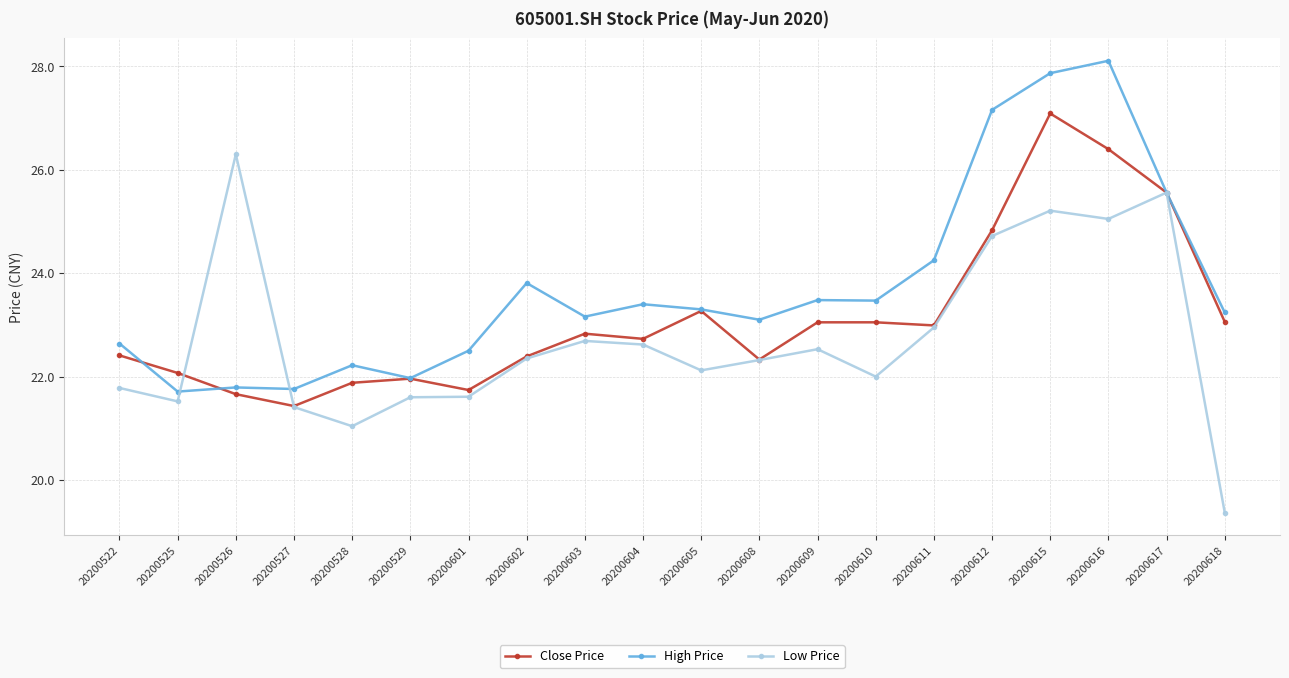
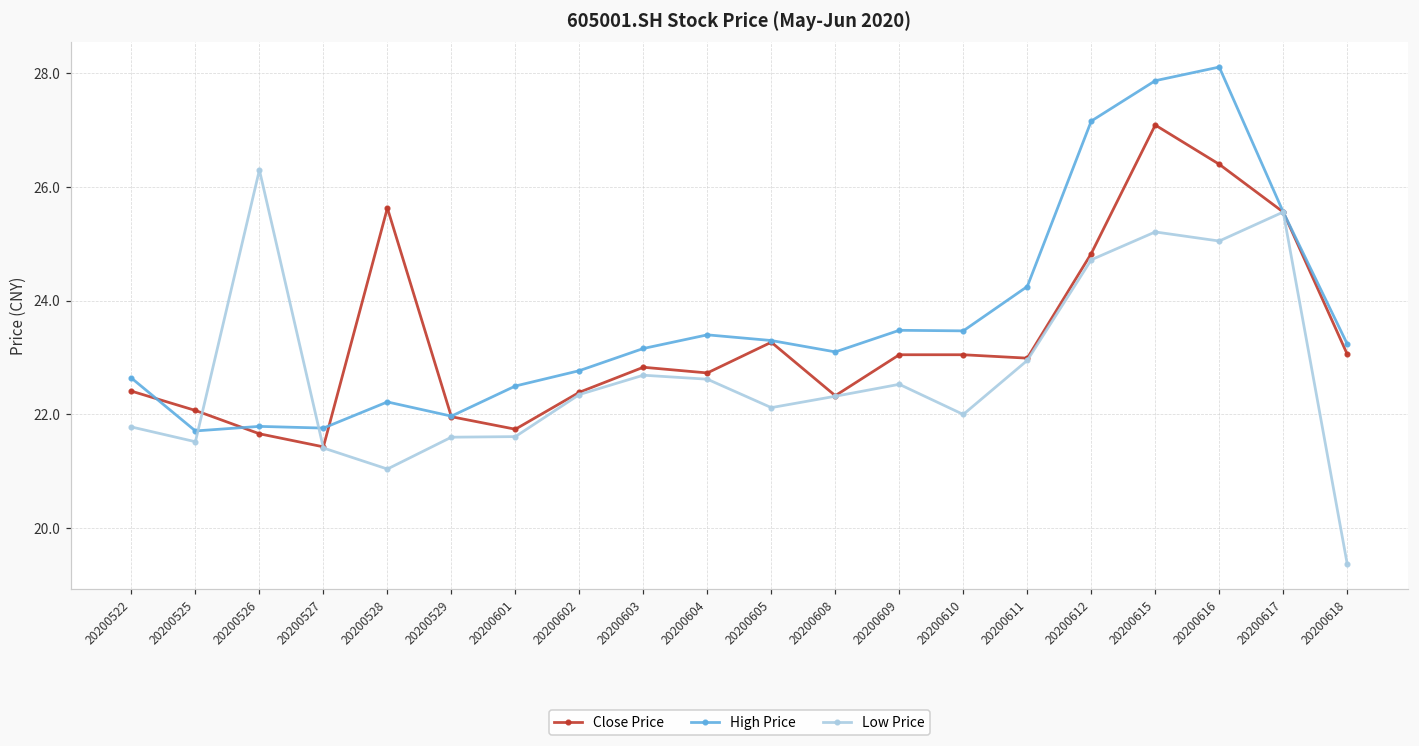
  {
    "Close Price": {
      "20200522": 22.4,
      "20200525": 22.1,
      "20200526": 21.7,
-     "20200528": 21.9,
+     "20200528": 25.6,
      "20200601": 21.7,
      "20200603": 22.8,
      "20200604": 22.7,
      "20200609": 23.1,
      "20200610": 23.1,
      "20200612": 24.8,
      "20200615": 27.1,
      "20200616": 26.4,
      "20200618": 23.1
    },
    "High Price": {
      "20200522": 22.6,
      "20200525": 21.7,
      "20200526": 21.8,
      "20200527": 21.8,
      "20200528": 22.2,
      "20200601": 22.5,
-     "20200602": 23.8,
+     "20200602": 22.8,
      "20200603": 23.2,
      "20200604": 23.4,
      "20200608": 23.1,
      "20200609": 23.5,
      "20200610": 23.5,
      "20200611": 24.3,
      "20200612": 27.2,
      "20200615": 27.9,
      "20200616": 28.1,
      "20200618": 23.2
    },
    "Low Price": {
      "20200522": 21.8,
      "20200525": 21.5,
      "20200526": 26.3,
      "20200528": 21.0,
      "20200529": 21.6,
      "20200601": 21.6,
      "20200603": 22.7,
      "20200604": 22.6,
      "20200605": 22.1,
      "20200609": 22.5,
      "20200610": 22.0,
      "20200612": 24.7,
      "20200615": 25.2,
      "20200616": 25.1,
      "20200618": 19.4
    }
  }
